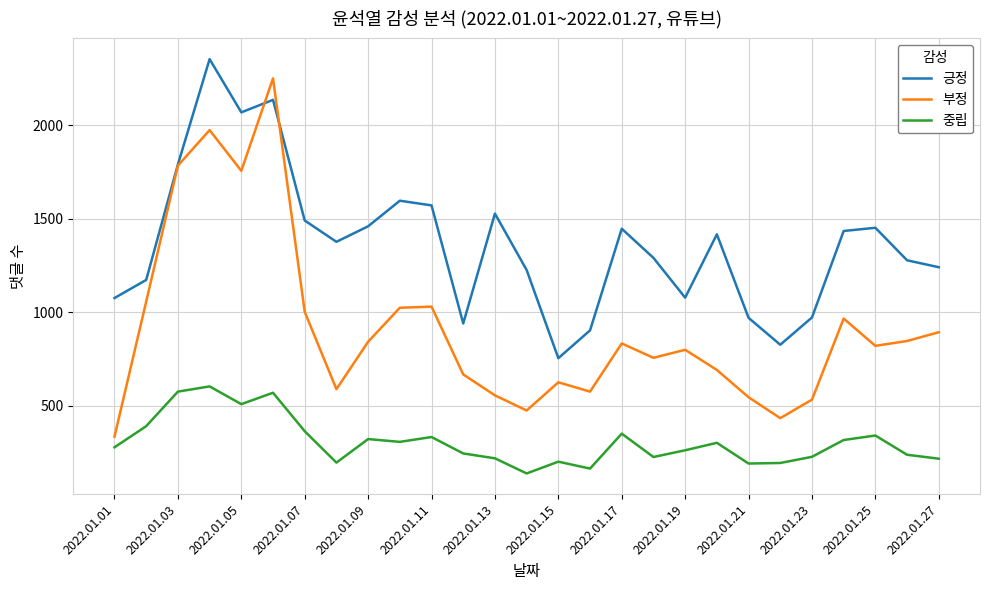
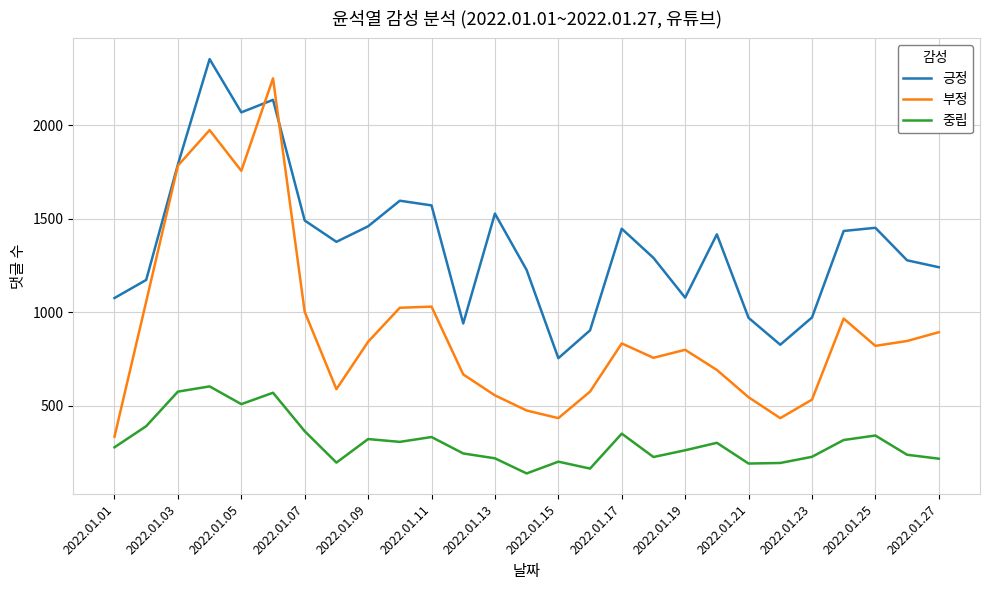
  {
    "긍정": {
      "2022.01.01": 1080,
      "2022.01.05": 2070,
      "2022.01.07": 1490,
      "2022.01.09": 1460,
      "2022.01.11": 1570,
      "2022.01.13": 1530,
      "2022.01.15": 750,
      "2022.01.17": 1450,
      "2022.01.19": 1080,
      "2022.01.21": 970,
      "2022.01.23": 970,
      "2022.01.25": 1450,
      "2022.01.27": 1240
    },
    "부정": {
      "2022.01.01": 330,
      "2022.01.05": 1760,
      "2022.01.07": 1000,
      "2022.01.09": 840,
      "2022.01.11": 1030,
      "2022.01.13": 560,
-     "2022.01.15": 630,
+     "2022.01.15": 430,
      "2022.01.17": 830,
      "2022.01.19": 800,
      "2022.01.21": 550,
      "2022.01.23": 530,
      "2022.01.25": 820,
      "2022.01.27": 890
    },
    "중립": {
      "2022.01.01": 280,
      "2022.01.03": 580,
      "2022.01.05": 510,
      "2022.01.07": 360,
      "2022.01.09": 320,
      "2022.01.11": 330,
      "2022.01.13": 220,
      "2022.01.15": 200,
      "2022.01.17": 350,
      "2022.01.19": 260,
      "2022.01.21": 190,
      "2022.01.23": 230,
      "2022.01.25": 340,
      "2022.01.27": 220
    }
  }
